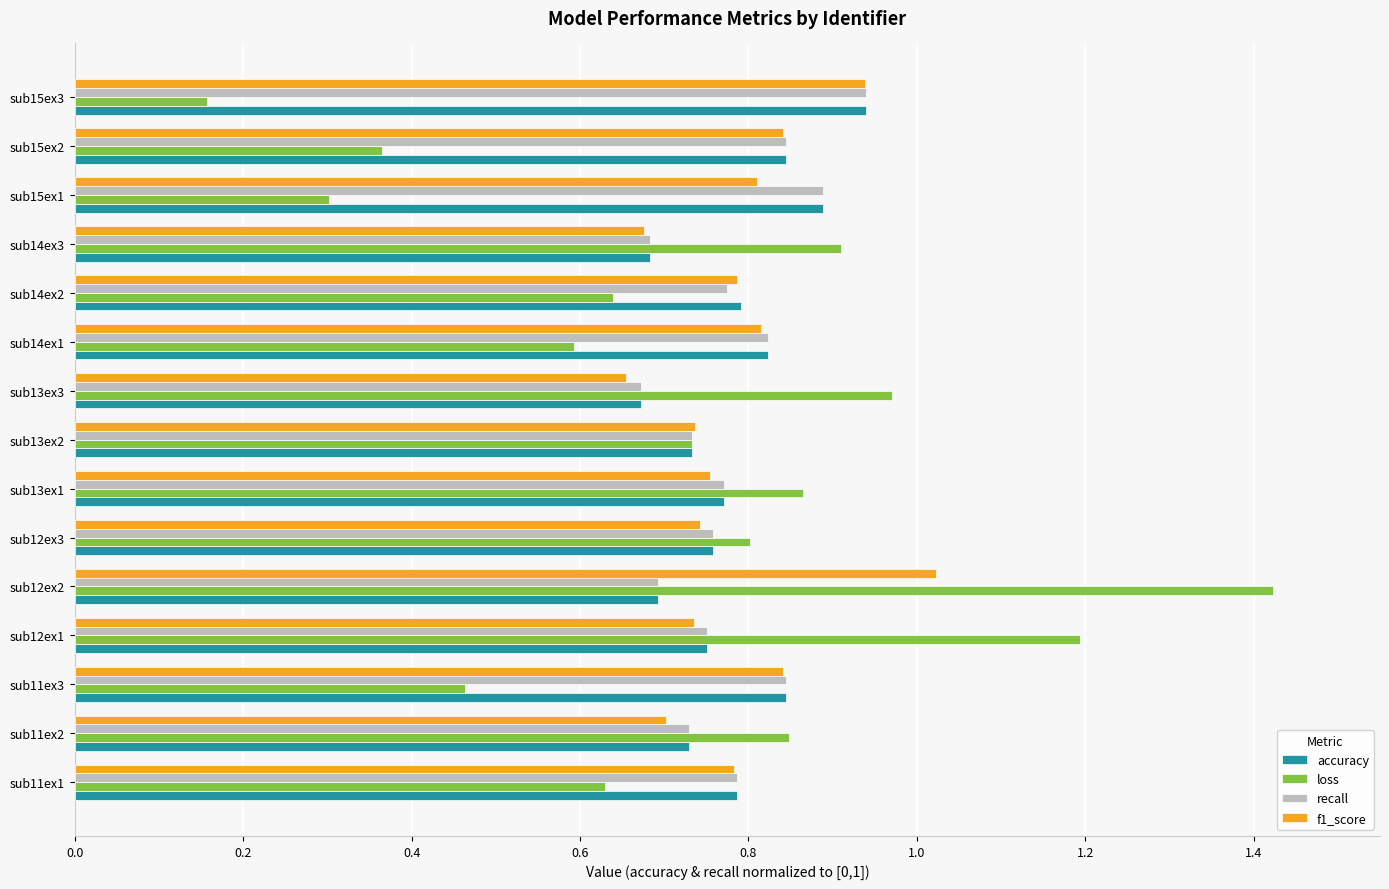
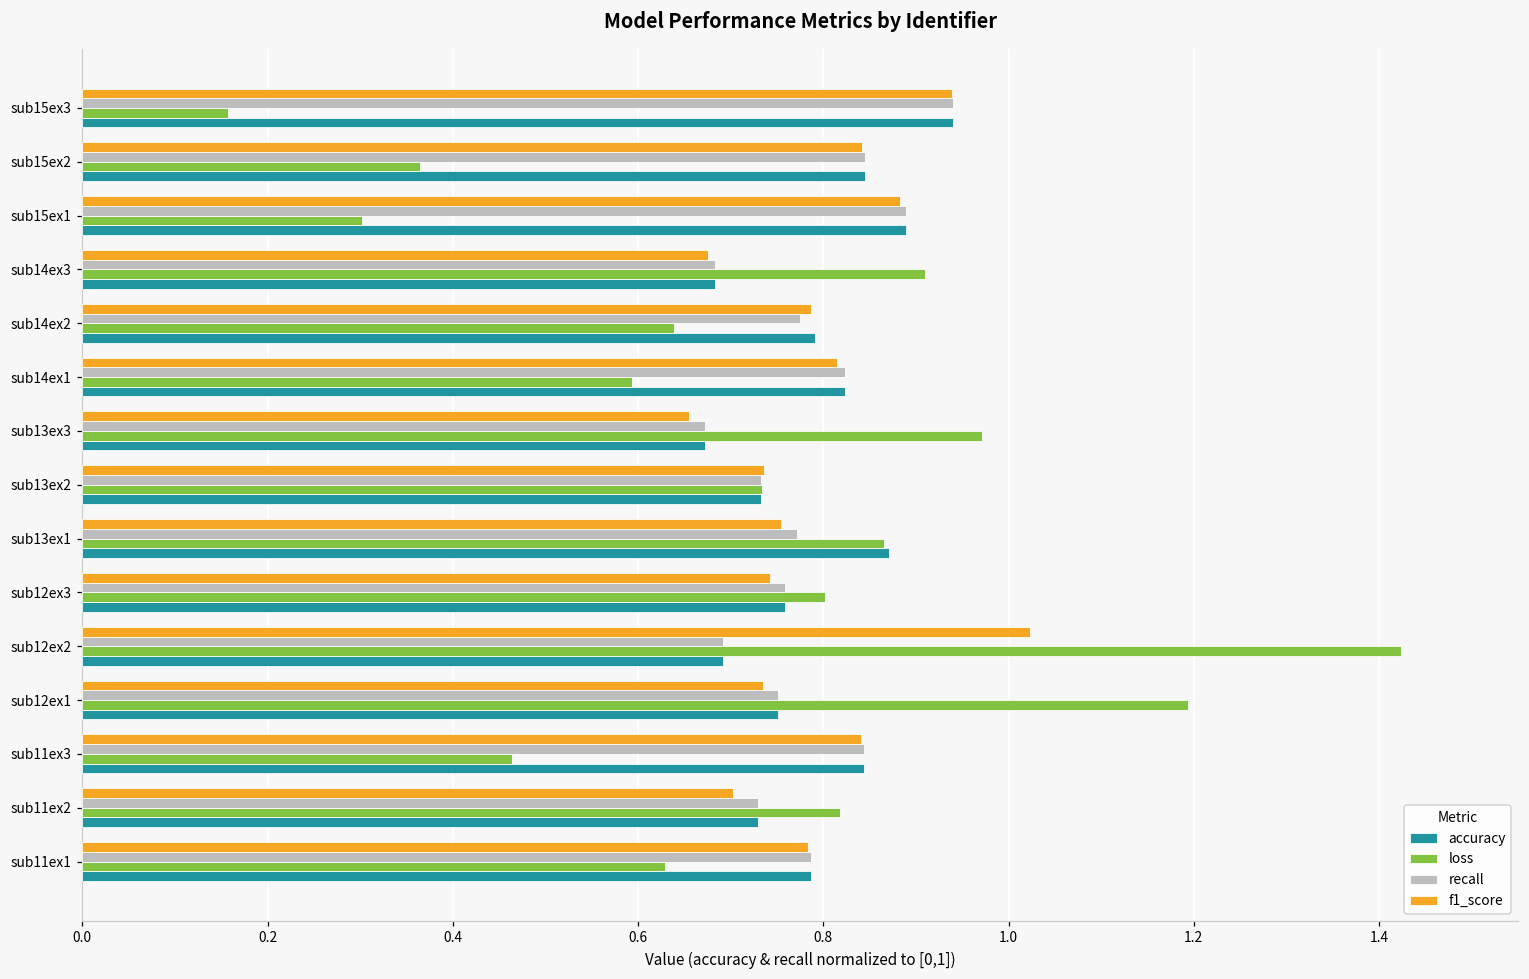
  {
    "accuracy": {
      "sub15ex3": 0.94,
      "sub15ex2": 0.84,
      "sub15ex1": 0.89,
      "sub14ex3": 0.68,
      "sub14ex2": 0.79,
      "sub14ex1": 0.82,
      "sub13ex3": 0.67,
      "sub13ex2": 0.73,
-     "sub13ex1": 0.77,
+     "sub13ex1": 0.87,
      "sub12ex3": 0.76,
      "sub12ex2": 0.69,
      "sub12ex1": 0.75,
      "sub11ex3": 0.84,
      "sub11ex2": 0.73,
      "sub11ex1": 0.79
    },
    "loss": {
      "sub15ex3": 0.16,
      "sub15ex2": 0.36,
      "sub15ex1": 0.30,
      "sub14ex3": 0.91,
      "sub14ex2": 0.64,
      "sub14ex1": 0.59,
      "sub13ex3": 0.97,
      "sub13ex2": 0.73,
      "sub13ex1": 0.87,
      "sub12ex3": 0.80,
      "sub12ex2": 1.42,
      "sub12ex1": 1.19,
      "sub11ex3": 0.46,
-     "sub11ex2": 0.85,
+     "sub11ex2": 0.82,
      "sub11ex1": 0.63
    },
    "recall": {
      "sub15ex3": 0.94,
      "sub15ex2": 0.84,
      "sub15ex1": 0.89,
      "sub14ex3": 0.68,
      "sub14ex2": 0.77,
      "sub14ex1": 0.82,
      "sub13ex3": 0.67,
      "sub13ex2": 0.73,
      "sub13ex1": 0.77,
      "sub12ex3": 0.76,
      "sub12ex2": 0.69,
      "sub12ex1": 0.75,
      "sub11ex3": 0.84,
      "sub11ex2": 0.73,
      "sub11ex1": 0.79
    },
    "f1_score": {
      "sub15ex3": 0.94,
      "sub15ex2": 0.84,
-     "sub15ex1": 0.81,
+     "sub15ex1": 0.88,
      "sub14ex3": 0.68,
      "sub14ex2": 0.79,
      "sub14ex1": 0.81,
      "sub13ex3": 0.66,
      "sub13ex2": 0.74,
      "sub13ex1": 0.75,
      "sub12ex3": 0.74,
      "sub12ex2": 1.02,
      "sub12ex1": 0.73,
      "sub11ex3": 0.84,
      "sub11ex2": 0.70,
      "sub11ex1": 0.78
    }
  }
